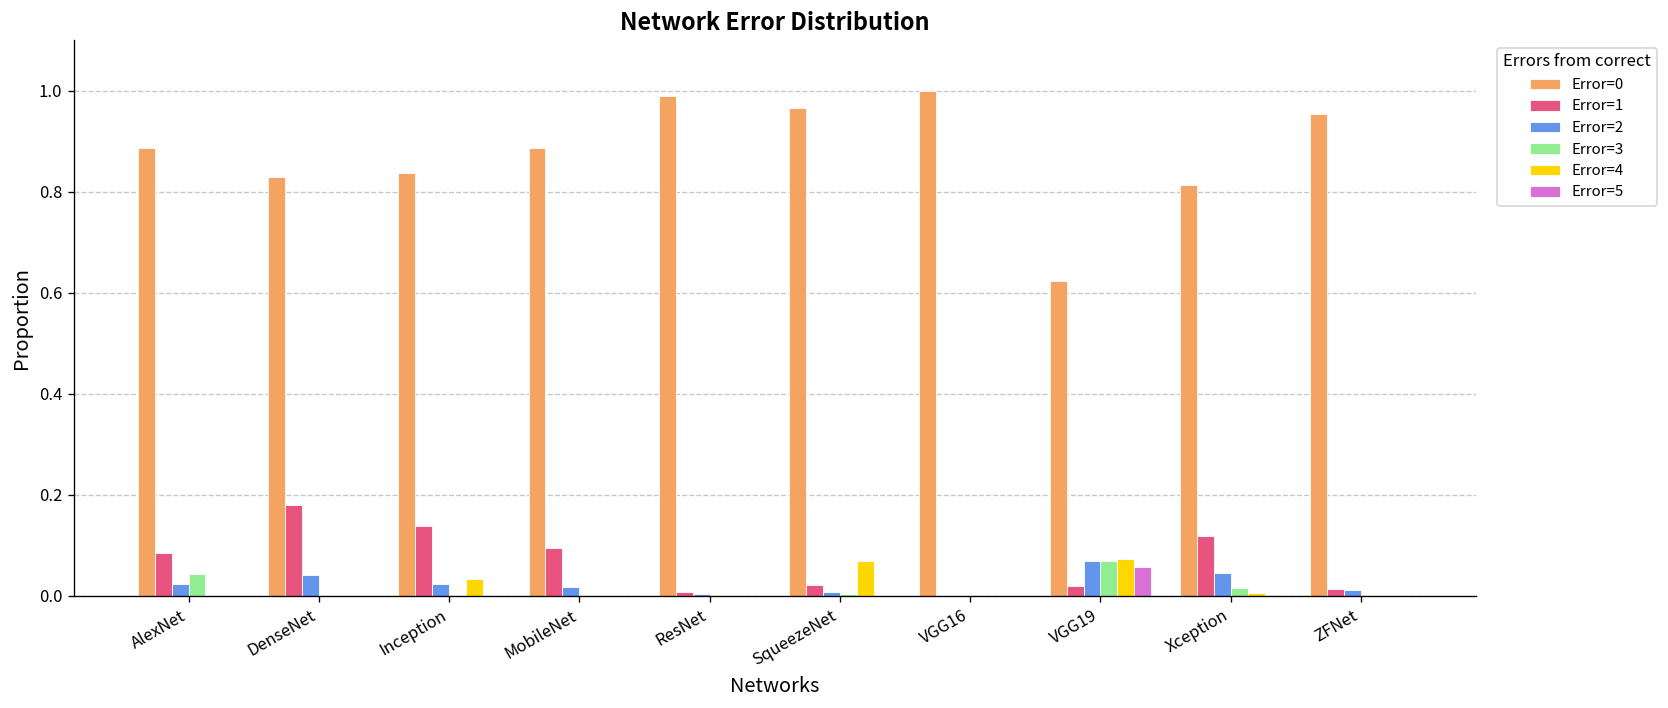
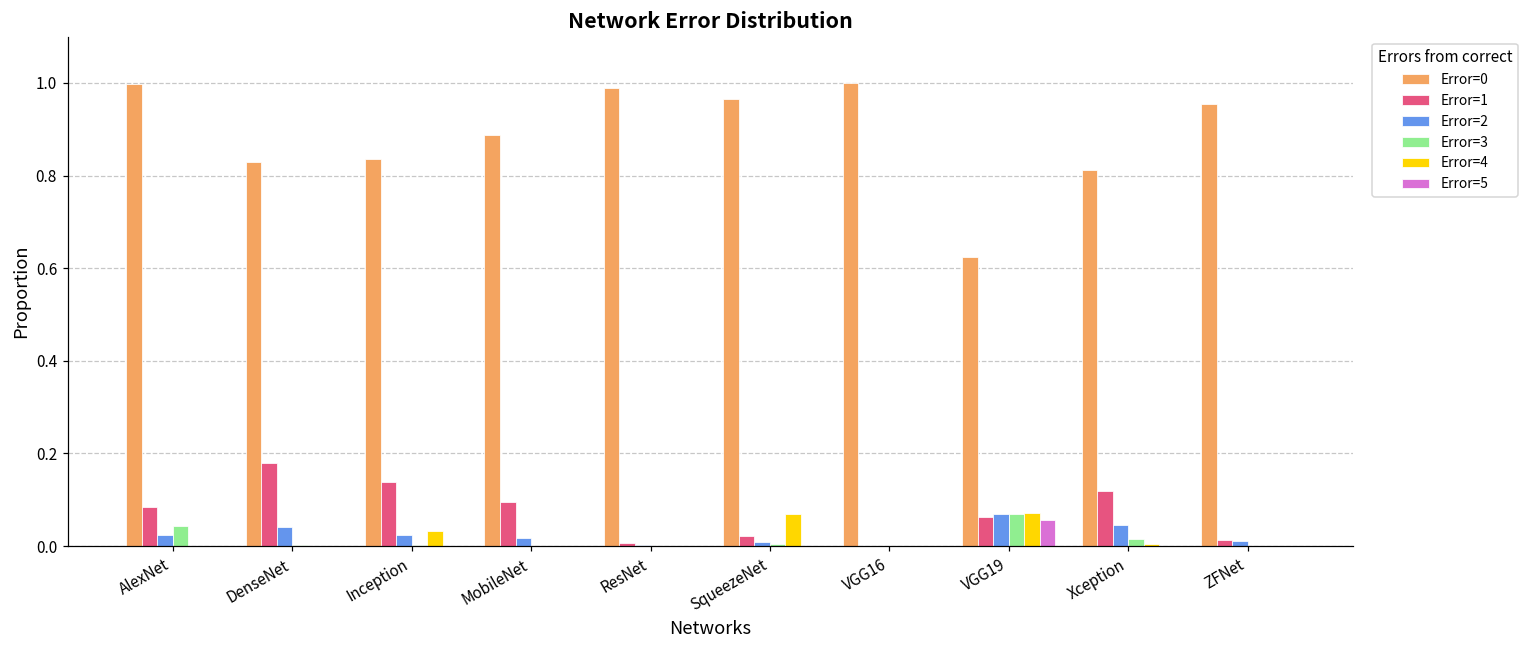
  {
    "Error=0": {
-     "AlexNet": 0.89,
+     "AlexNet": 1.00,
      "DenseNet": 0.83,
      "Inception": 0.84,
      "MobileNet": 0.89,
      "ResNet": 0.99,
      "SqueezeNet": 0.96,
      "VGG16": 1.00,
      "VGG19": 0.62,
      "Xception": 0.81,
      "ZFNet": 0.95
    },
    "Error=1": {
      "AlexNet": 0.09,
      "DenseNet": 0.18,
      "Inception": 0.14,
      "MobileNet": 0.10,
      "ResNet": 0.01,
      "SqueezeNet": 0.02,
-     "VGG19": 0.02,
+     "VGG19": 0.06,
      "Xception": 0.12,
      "ZFNet": 0.01
    },
    "Error=2": {
      "AlexNet": 0.02,
      "DenseNet": 0.04,
      "Inception": 0.02,
      "MobileNet": 0.02,
      "SqueezeNet": 0.01,
      "VGG19": 0.07,
      "Xception": 0.05,
      "ZFNet": 0.01
    },
    "Error=3": {
      "AlexNet": 0.04,
      "VGG16": 0.00,
      "VGG19": 0.07,
      "Xception": 0.02
    },
    "Error=4": {
      "DenseNet": 0.00,
      "Inception": 0.03,
      "MobileNet": 0.00,
      "SqueezeNet": 0.07,
      "VGG16": 0.00,
      "VGG19": 0.07
    },
    "Error=5": {
      "AlexNet": 0.00,
      "DenseNet": 0.00,
      "MobileNet": 0.00,
      "ResNet": 0.00,
      "VGG16": 0.00,
      "VGG19": 0.06,
      "ZFNet": 0.00
    }
  }
